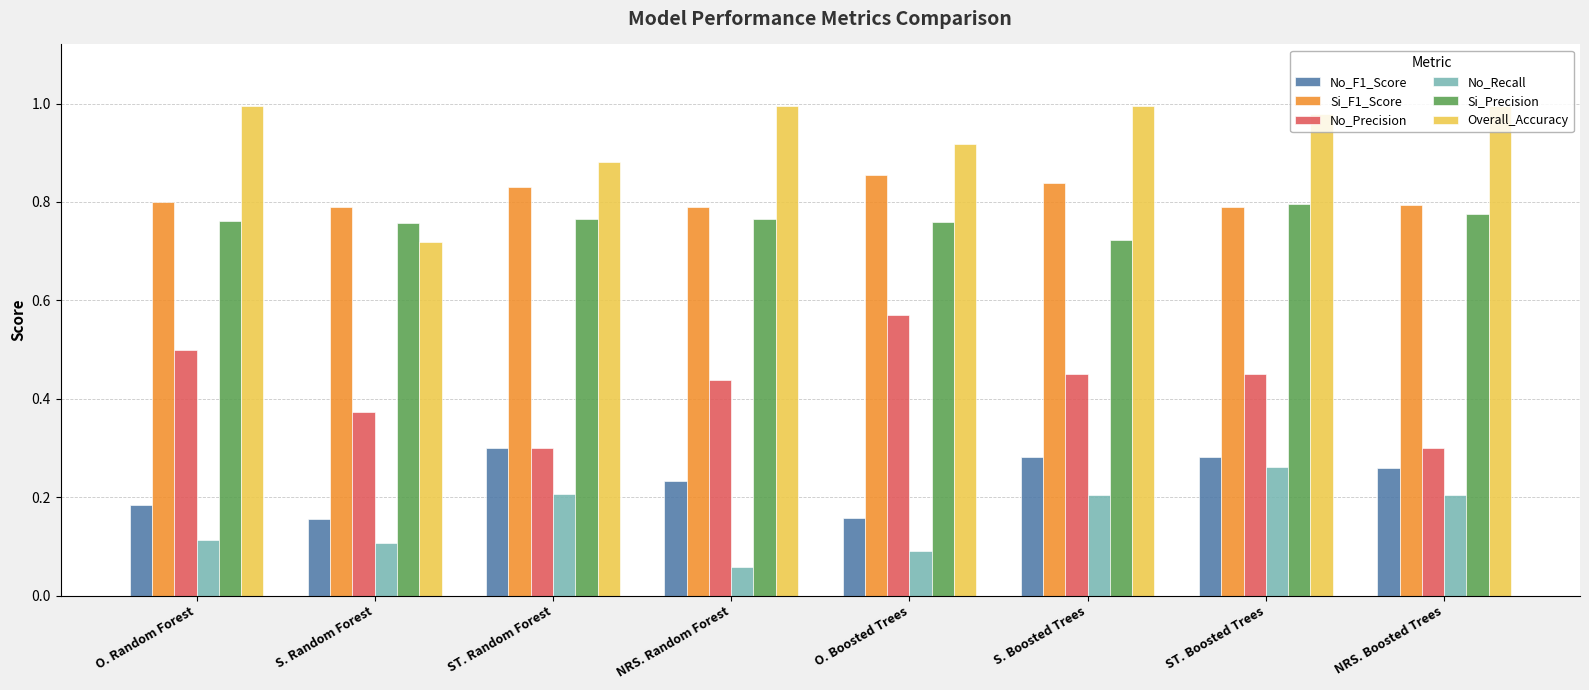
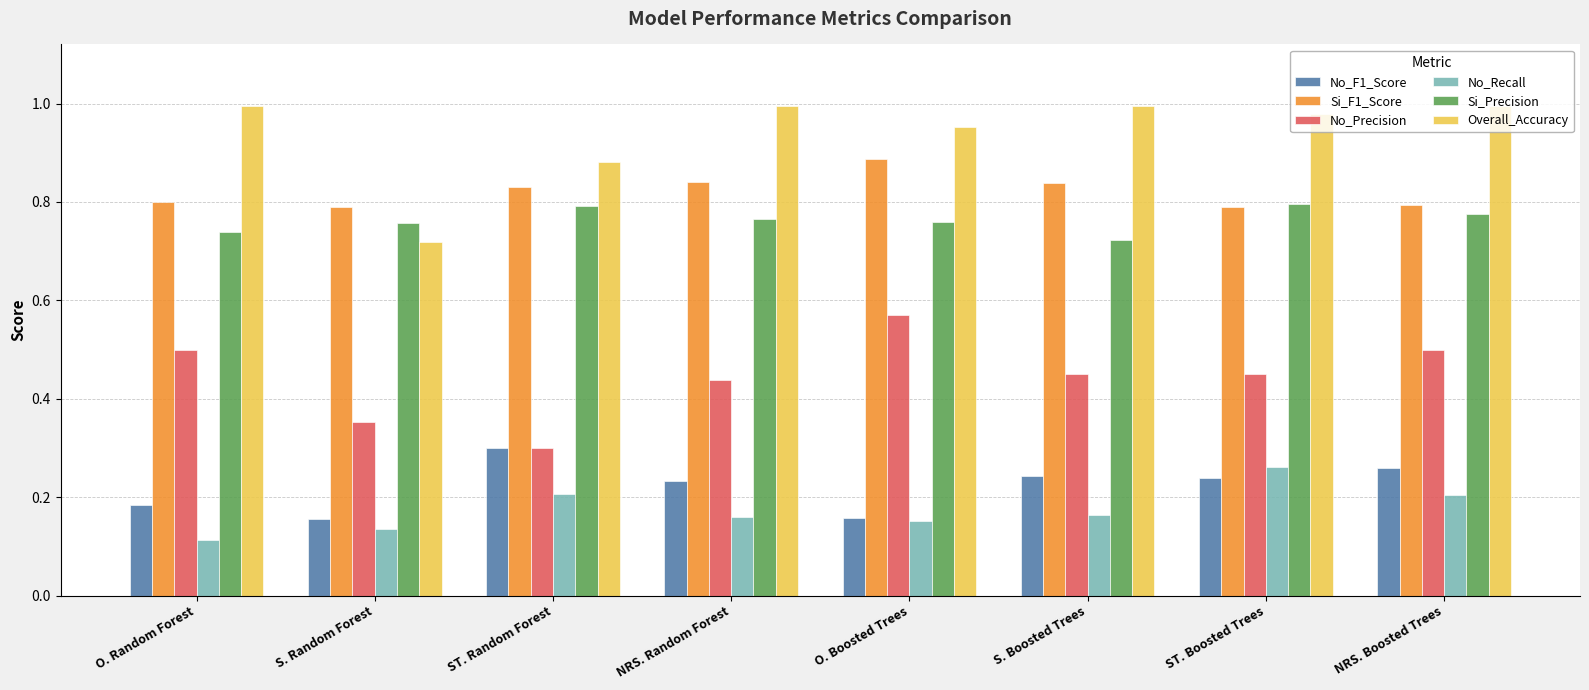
  {
    "No_F1_Score": {
      "O. Random Forest": 0.19,
      "S. Random Forest": 0.16,
      "ST. Random Forest": 0.30,
      "NRS. Random Forest": 0.23,
      "O. Boosted Trees": 0.16,
-     "S. Boosted Trees": 0.28,
-     "ST. Boosted Trees": 0.28,
+     "S. Boosted Trees": 0.24,
+     "ST. Boosted Trees": 0.24,
      "NRS. Boosted Trees": 0.26
    },
    "Si_F1_Score": {
      "O. Random Forest": 0.80,
      "S. Random Forest": 0.79,
      "ST. Random Forest": 0.83,
-     "NRS. Random Forest": 0.79,
-     "O. Boosted Trees": 0.86,
+     "NRS. Random Forest": 0.84,
+     "O. Boosted Trees": 0.89,
      "S. Boosted Trees": 0.84,
      "ST. Boosted Trees": 0.79,
      "NRS. Boosted Trees": 0.79
    },
    "No_Precision": {
      "O. Random Forest": 0.50,
-     "S. Random Forest": 0.37,
+     "S. Random Forest": 0.35,
      "ST. Random Forest": 0.30,
      "NRS. Random Forest": 0.44,
      "O. Boosted Trees": 0.57,
      "S. Boosted Trees": 0.45,
      "ST. Boosted Trees": 0.45,
-     "NRS. Boosted Trees": 0.3
+     "NRS. Boosted Trees": 0.5
    },
    "No_Recall": {
      "O. Random Forest": 0.11,
-     "S. Random Forest": 0.11,
+     "S. Random Forest": 0.14,
      "ST. Random Forest": 0.21,
-     "NRS. Random Forest": 0.06,
-     "O. Boosted Trees": 0.09,
-     "S. Boosted Trees": 0.21,
+     "NRS. Random Forest": 0.16,
+     "O. Boosted Trees": 0.15,
+     "S. Boosted Trees": 0.16,
      "ST. Boosted Trees": 0.26,
      "NRS. Boosted Trees": 0.21
    },
    "Si_Precision": {
-     "O. Random Forest": 0.76,
+     "O. Random Forest": 0.74,
      "S. Random Forest": 0.76,
-     "ST. Random Forest": 0.77,
+     "ST. Random Forest": 0.79,
      "NRS. Random Forest": 0.77,
      "O. Boosted Trees": 0.76,
      "S. Boosted Trees": 0.72,
      "ST. Boosted Trees": 0.80,
      "NRS. Boosted Trees": 0.78
    },
    "Overall_Accuracy": {
      "O. Random Forest": 0.99,
      "S. Random Forest": 0.72,
      "ST. Random Forest": 0.88,
      "NRS. Random Forest": 0.99,
-     "O. Boosted Trees": 0.92,
+     "O. Boosted Trees": 0.95,
      "S. Boosted Trees": 0.99
    }
  }
